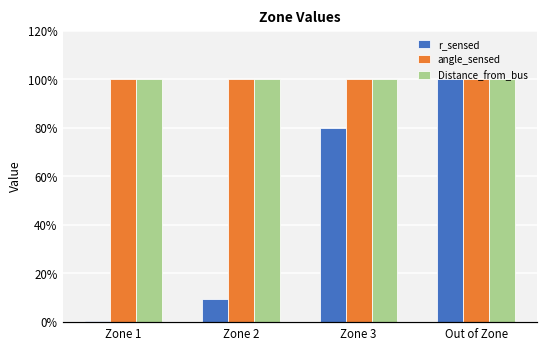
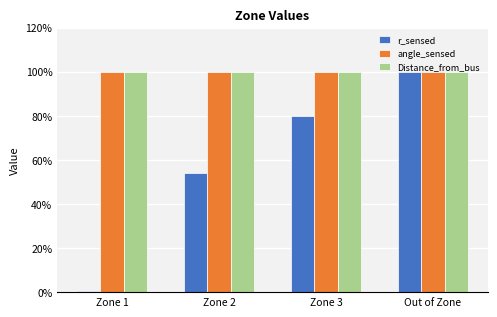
  {
    "r_sensed": {
-     "Zone 2": "9%",
+     "Zone 2": "54%",
      "Zone 3": "80%",
      "Out of Zone": "100%"
    },
    "angle_sensed": {
      "Zone 1": "100%",
      "Zone 2": "100%",
      "Zone 3": "100%",
      "Out of Zone": "100%"
    },
    "Distance_from_bus": {
      "Zone 1": "100%",
      "Zone 2": "100%",
      "Zone 3": "100%",
      "Out of Zone": "100%"
    }
  }
